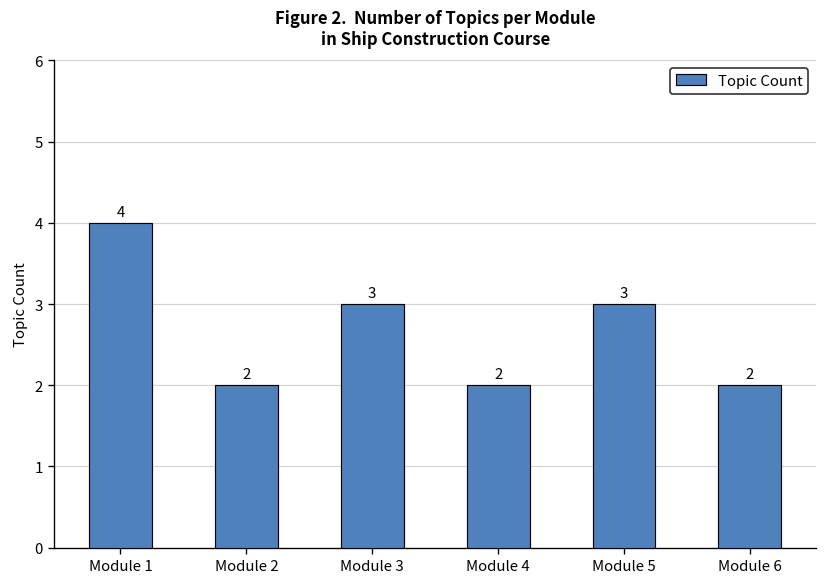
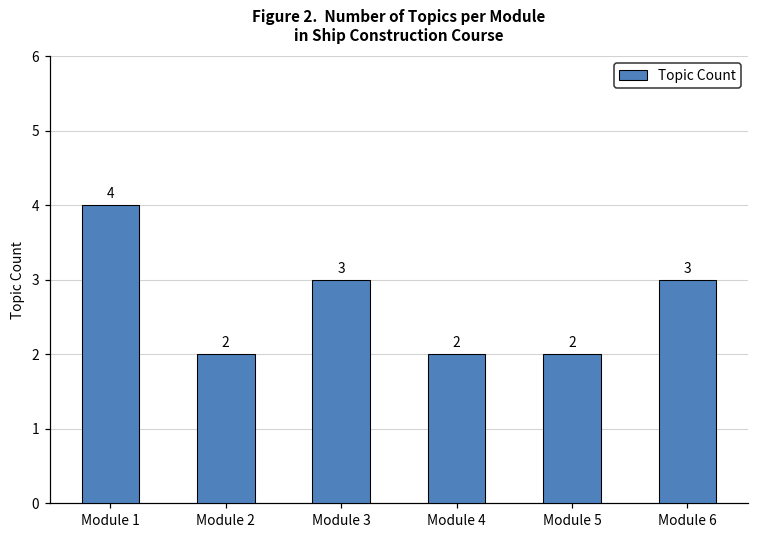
  {
    "Module 1": 4,
    "Module 2": 2,
    "Module 3": 3,
    "Module 4": 2,
-   "Module 5": 3,
-   "Module 6": 2
+   "Module 5": 2,
+   "Module 6": 3
  }
